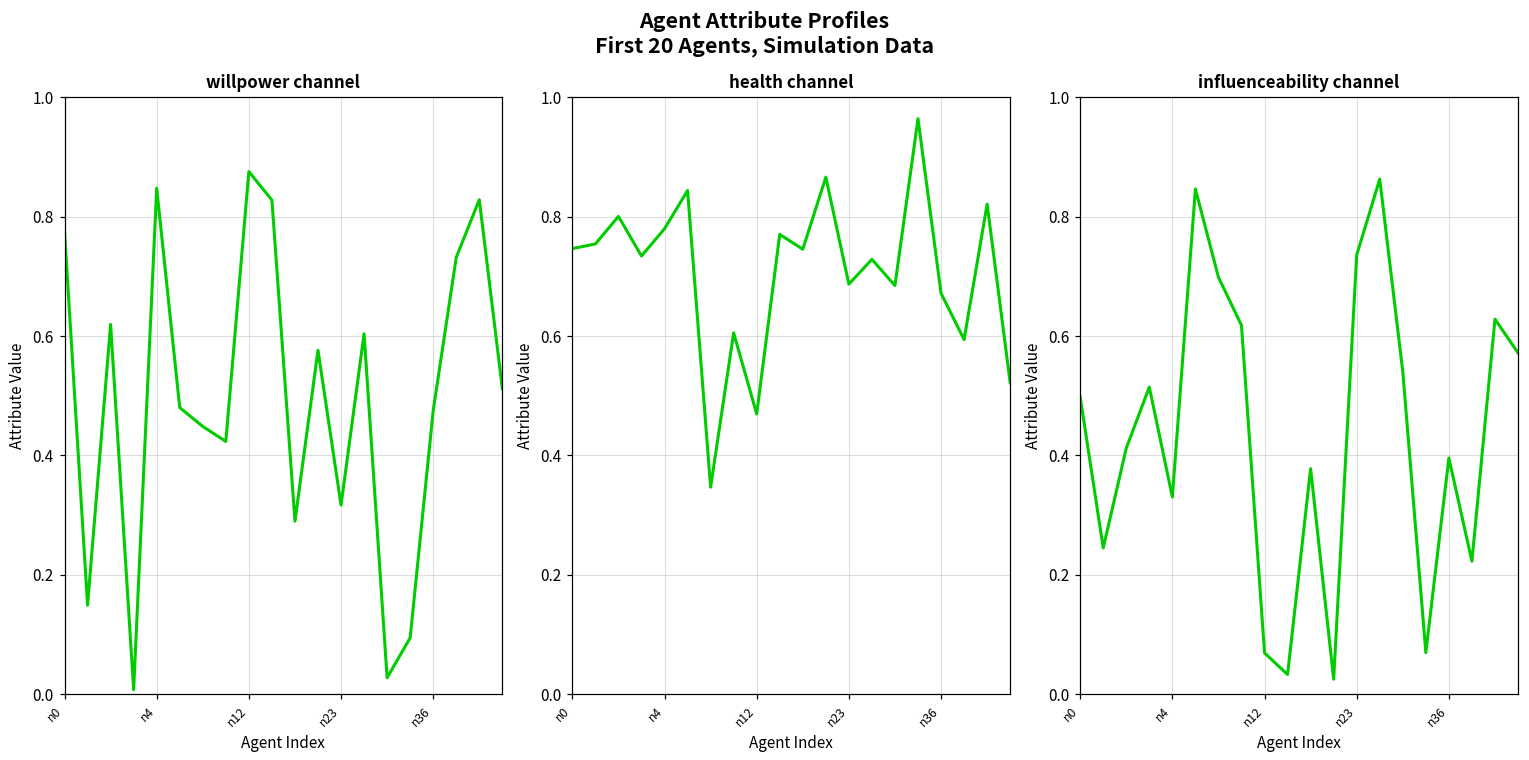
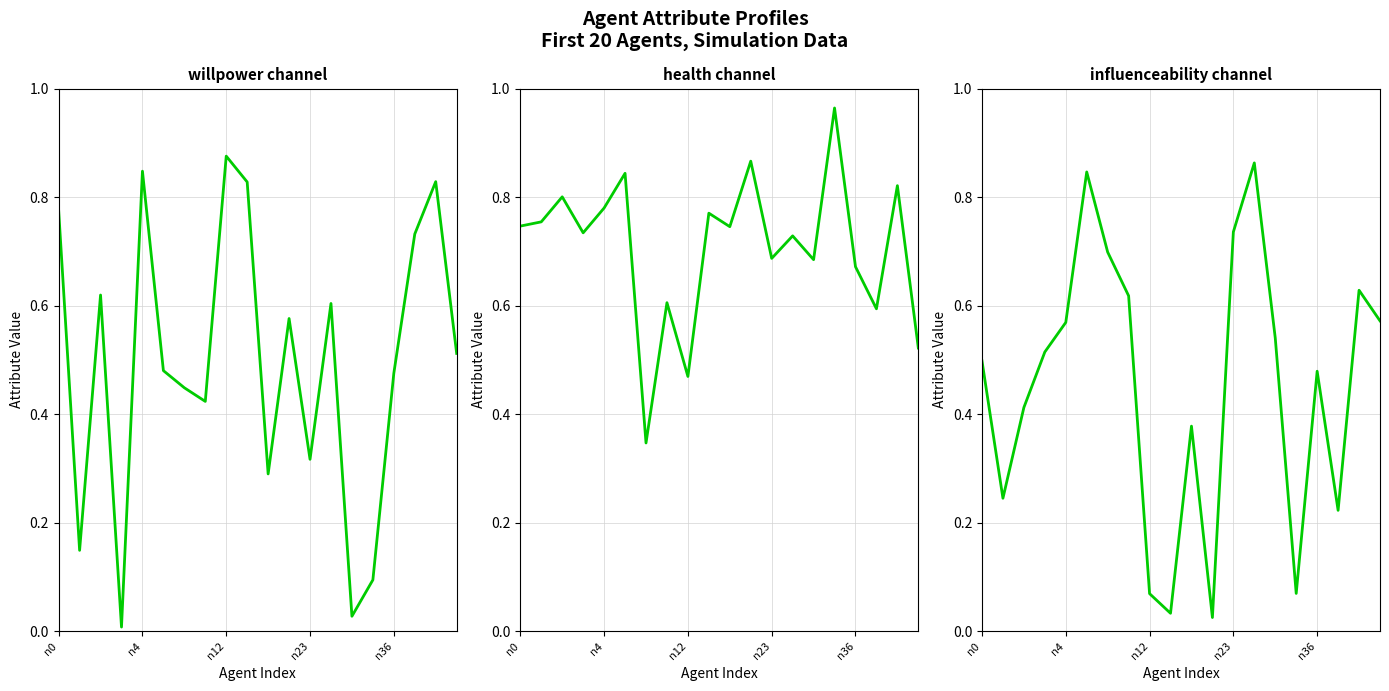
  {
    "willpower channel": {
      "n0": 0.78,
      "n4": 0.85,
      "n12": 0.88,
      "n23": 0.32,
      "n36": 0.48
    },
    "health channel": {
      "n0": 0.75,
      "n4": 0.78,
      "n12": 0.47,
      "n23": 0.69,
      "n36": 0.67
    },
    "influenceability channel": {
      "n0": 0.50,
-     "n4": 0.33,
+     "n4": 0.57,
      "n12": 0.07,
      "n23": 0.74,
-     "n36": 0.40
+     "n36": 0.48
    }
  }
